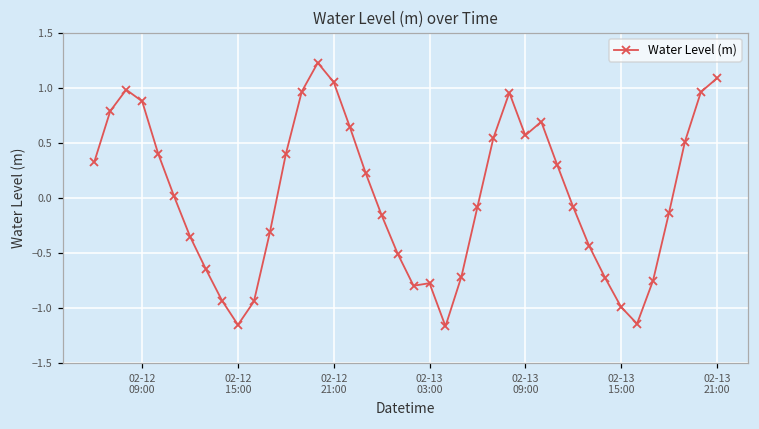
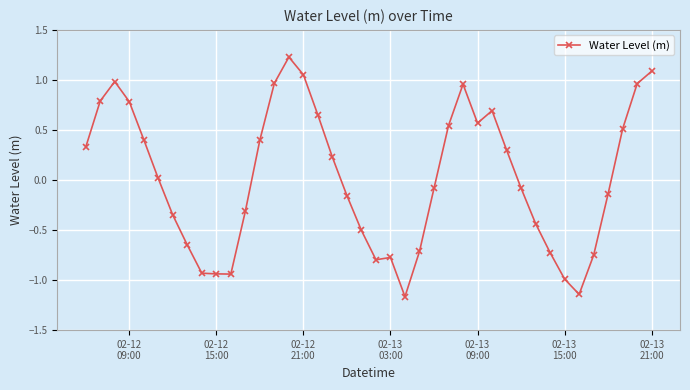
  {
-   "02-12 09:00": 0.88,
-   "02-12 15:00": -1.15,
+   "02-12 09:00": 0.78,
+   "02-12 15:00": -0.94,
    "02-12 21:00": 1.05,
    "02-13 03:00": -0.77,
    "02-13 09:00": 0.57,
    "02-13 15:00": -0.99,
    "02-13 21:00": 1.09
  }
